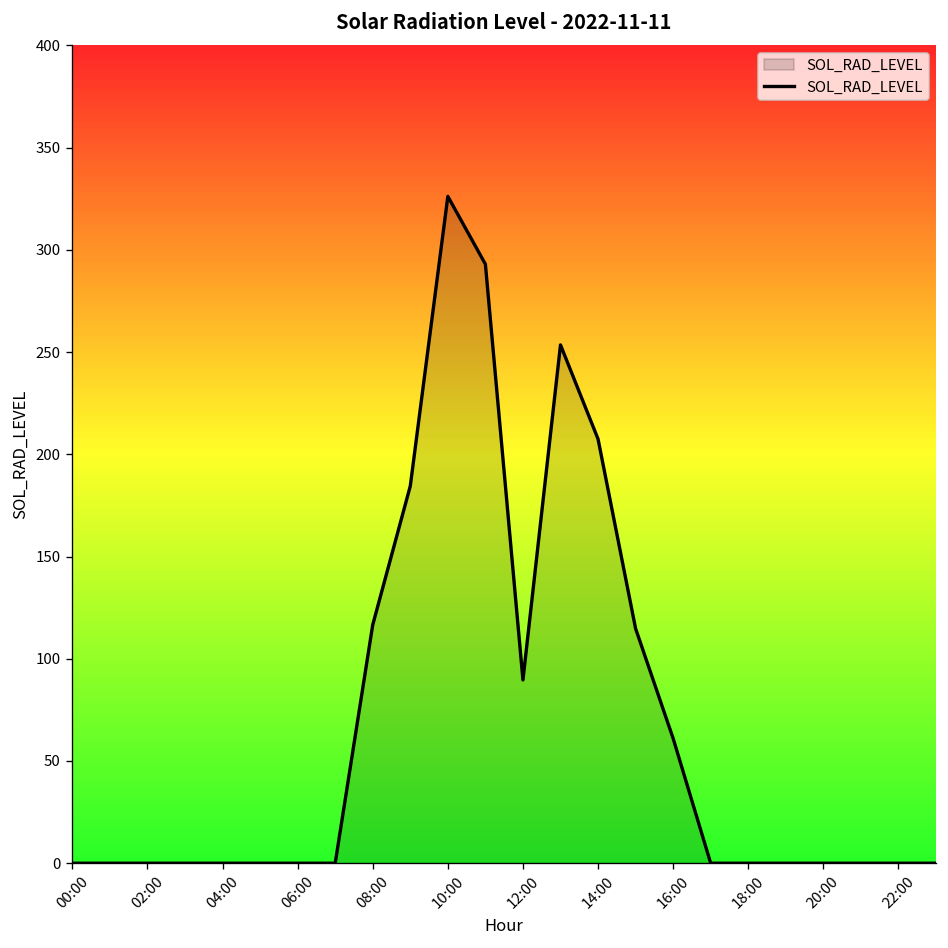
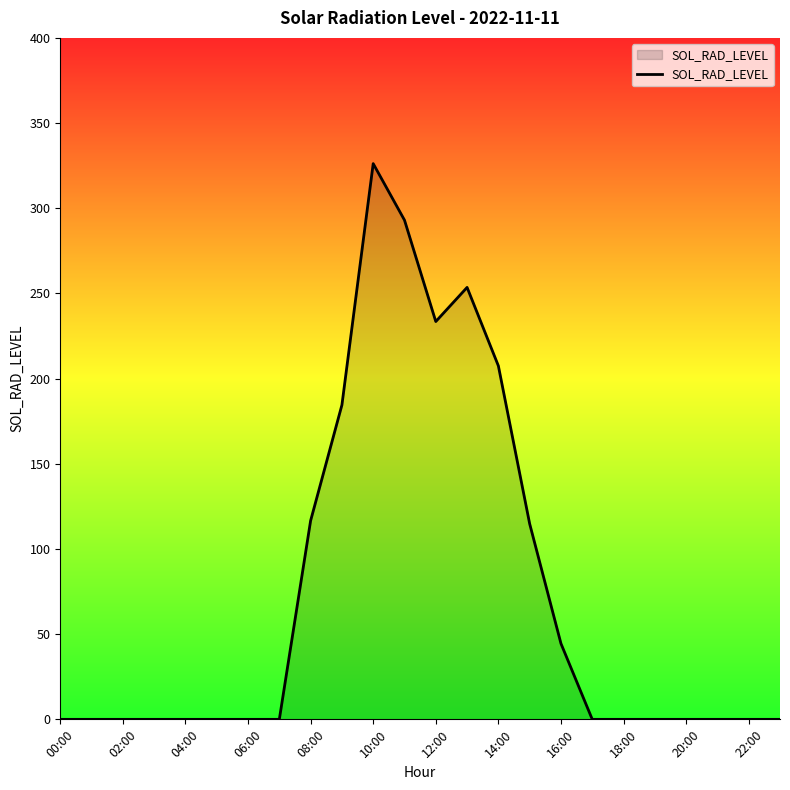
  {
    "00:00": 0,
    "02:00": 0,
    "04:00": 0,
    "06:00": 0,
    "08:00": 117,
    "10:00": 326,
-   "12:00": 90,
+   "12:00": 234,
    "14:00": 207,
-   "16:00": 61,
+   "16:00": 44,
    "18:00": 0,
    "20:00": 0,
    "22:00": 0
  }
